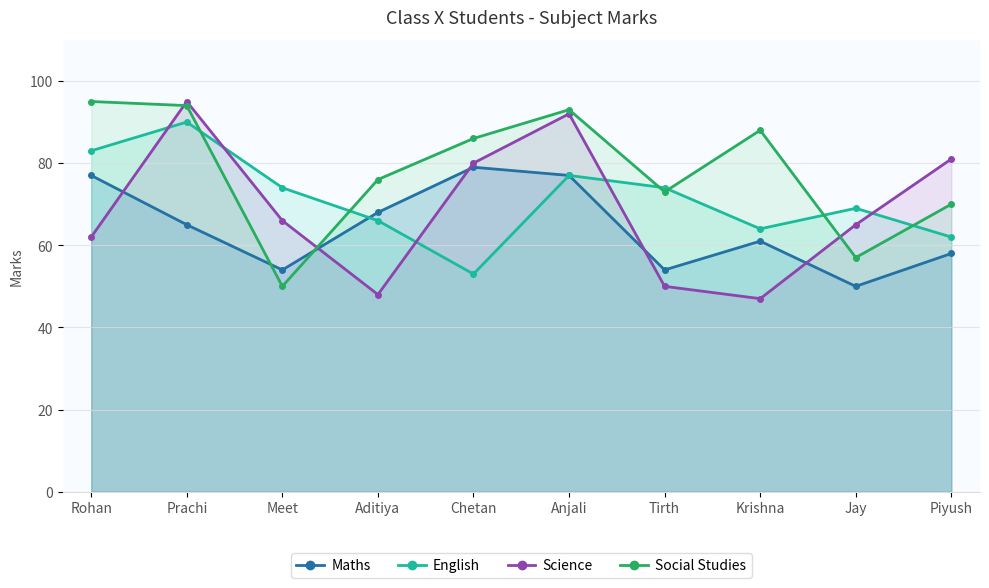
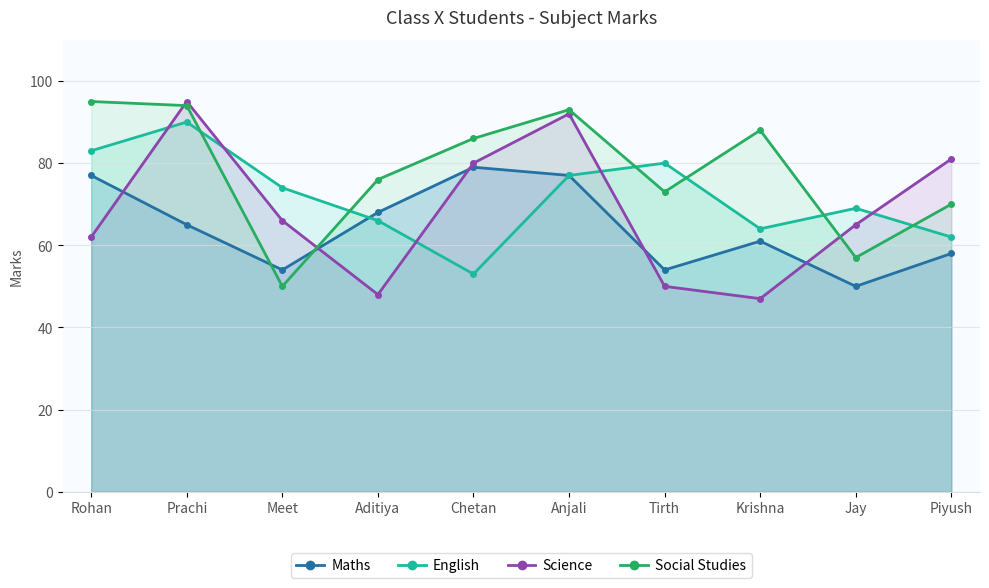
  {
    "Maths": {
      "Rohan": 77,
      "Prachi": 65,
      "Meet": 54,
      "Aditiya": 68,
      "Chetan": 79,
      "Tirth": 54,
      "Krishna": 61,
      "Jay": 50,
      "Piyush": 58
    },
    "English": {
      "Rohan": 83,
      "Prachi": 90,
      "Meet": 74,
      "Aditiya": 66,
      "Chetan": 53,
-     "Tirth": 74,
+     "Tirth": 80,
      "Krishna": 64,
      "Jay": 69,
      "Piyush": 62
    },
    "Science": {
      "Rohan": 62,
      "Prachi": 95,
      "Meet": 66,
      "Aditiya": 48,
      "Chetan": 80,
      "Anjali": 92,
      "Tirth": 50,
      "Krishna": 47,
      "Jay": 65,
      "Piyush": 81
    },
    "Social Studies": {
      "Rohan": 95,
      "Prachi": 94,
      "Meet": 50,
      "Aditiya": 76,
      "Chetan": 86,
      "Anjali": 93,
      "Tirth": 73,
      "Krishna": 88,
      "Jay": 57,
      "Piyush": 70
    }
  }
